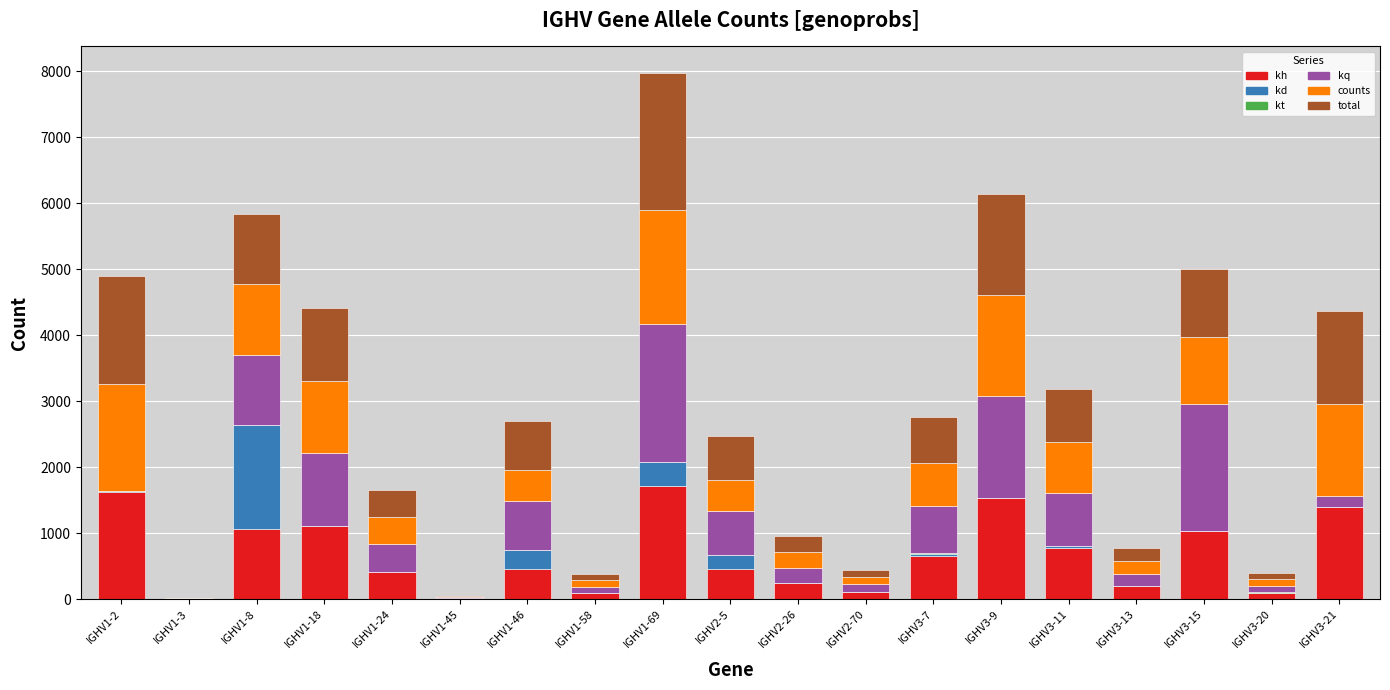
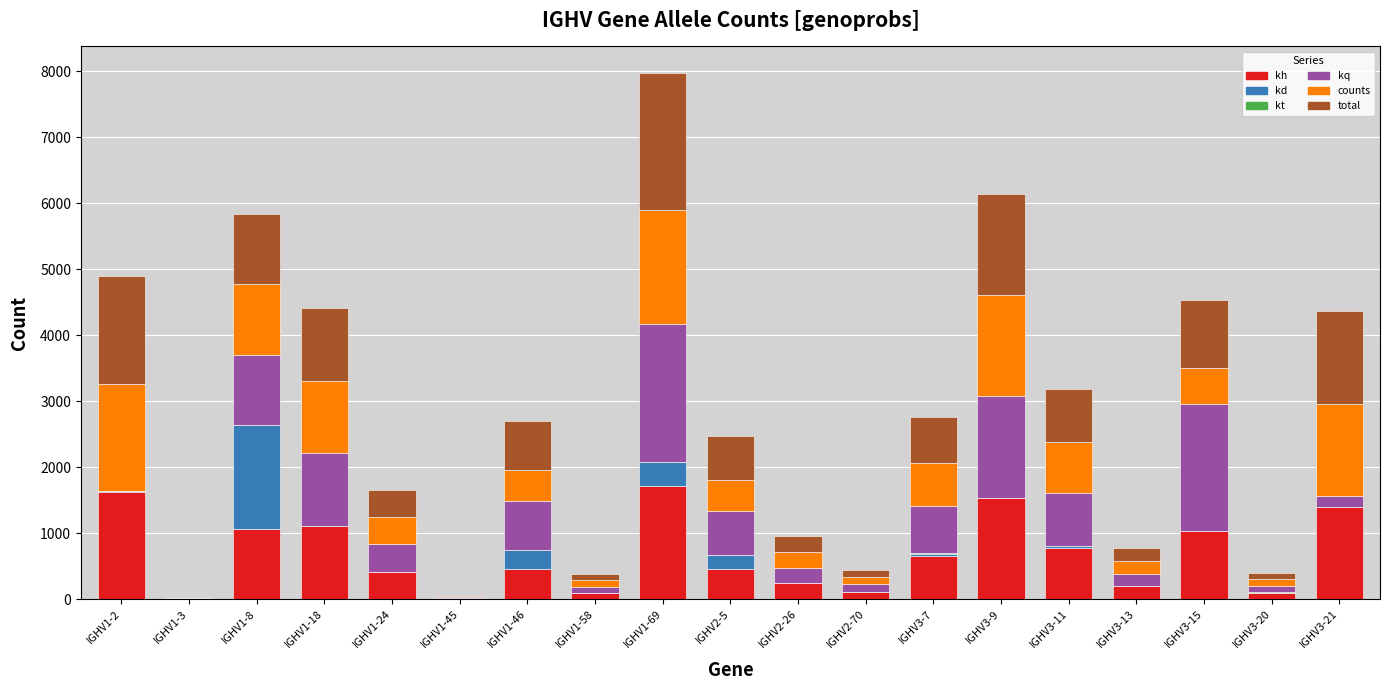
  {
    "kh": {
      "IGHV1-2": 1600,
      "IGHV1-8": 1100,
      "IGHV1-18": 1100,
      "IGHV1-24": 400,
      "IGHV1-46": 500,
      "IGHV1-58": 100,
      "IGHV1-69": 1700,
      "IGHV2-5": 500,
      "IGHV2-26": 200,
      "IGHV2-70": 100,
      "IGHV3-7": 700,
      "IGHV3-9": 1500,
      "IGHV3-11": 800,
      "IGHV3-13": 200,
      "IGHV3-15": 1000,
      "IGHV3-20": 100,
      "IGHV3-21": 1400
    },
    "kd": {
      "IGHV1-8": 1600,
      "IGHV1-24": 0,
      "IGHV1-45": 0,
      "IGHV1-46": 300,
      "IGHV1-69": 400,
      "IGHV2-5": 200,
      "IGHV2-26": 0,
      "IGHV3-15": 0
    },
    "kt": {
      "IGHV1-8": 0,
      "IGHV1-18": 0,
      "IGHV1-24": 0,
      "IGHV1-45": 0,
      "IGHV1-46": 0,
      "IGHV2-5": 0,
      "IGHV2-26": 0,
      "IGHV3-9": 0,
      "IGHV3-11": 0,
      "IGHV3-15": 0
    },
    "kq": {
      "IGHV1-2": 0,
      "IGHV1-3": 0,
      "IGHV1-8": 1100,
      "IGHV1-18": 1100,
      "IGHV1-24": 400,
      "IGHV1-46": 700,
      "IGHV1-58": 100,
      "IGHV1-69": 2100,
      "IGHV2-5": 700,
      "IGHV2-26": 200,
      "IGHV2-70": 100,
      "IGHV3-7": 700,
      "IGHV3-9": 1500,
      "IGHV3-11": 800,
      "IGHV3-13": 200,
      "IGHV3-15": 1900,
      "IGHV3-20": 100,
      "IGHV3-21": 200
    },
    "counts": {
      "IGHV1-2": 1600,
      "IGHV1-8": 1100,
      "IGHV1-18": 1100,
      "IGHV1-24": 400,
      "IGHV1-46": 500,
      "IGHV1-58": 100,
      "IGHV1-69": 1700,
      "IGHV2-5": 500,
      "IGHV2-26": 200,
      "IGHV2-70": 100,
      "IGHV3-7": 700,
      "IGHV3-9": 1500,
      "IGHV3-11": 800,
      "IGHV3-13": 200,
-     "IGHV3-15": 1000,
+     "IGHV3-15": 600,
      "IGHV3-20": 100,
      "IGHV3-21": 1400
    },
    "total": {
      "IGHV1-2": 1600,
      "IGHV1-8": 1100,
      "IGHV1-18": 1100,
      "IGHV1-24": 400,
      "IGHV1-46": 700,
      "IGHV1-58": 100,
      "IGHV1-69": 2100,
      "IGHV2-5": 700,
      "IGHV2-26": 200,
      "IGHV2-70": 100,
      "IGHV3-7": 700,
      "IGHV3-9": 1500,
      "IGHV3-11": 800,
      "IGHV3-13": 200,
      "IGHV3-15": 1000,
      "IGHV3-20": 100,
      "IGHV3-21": 1400
    }
  }
